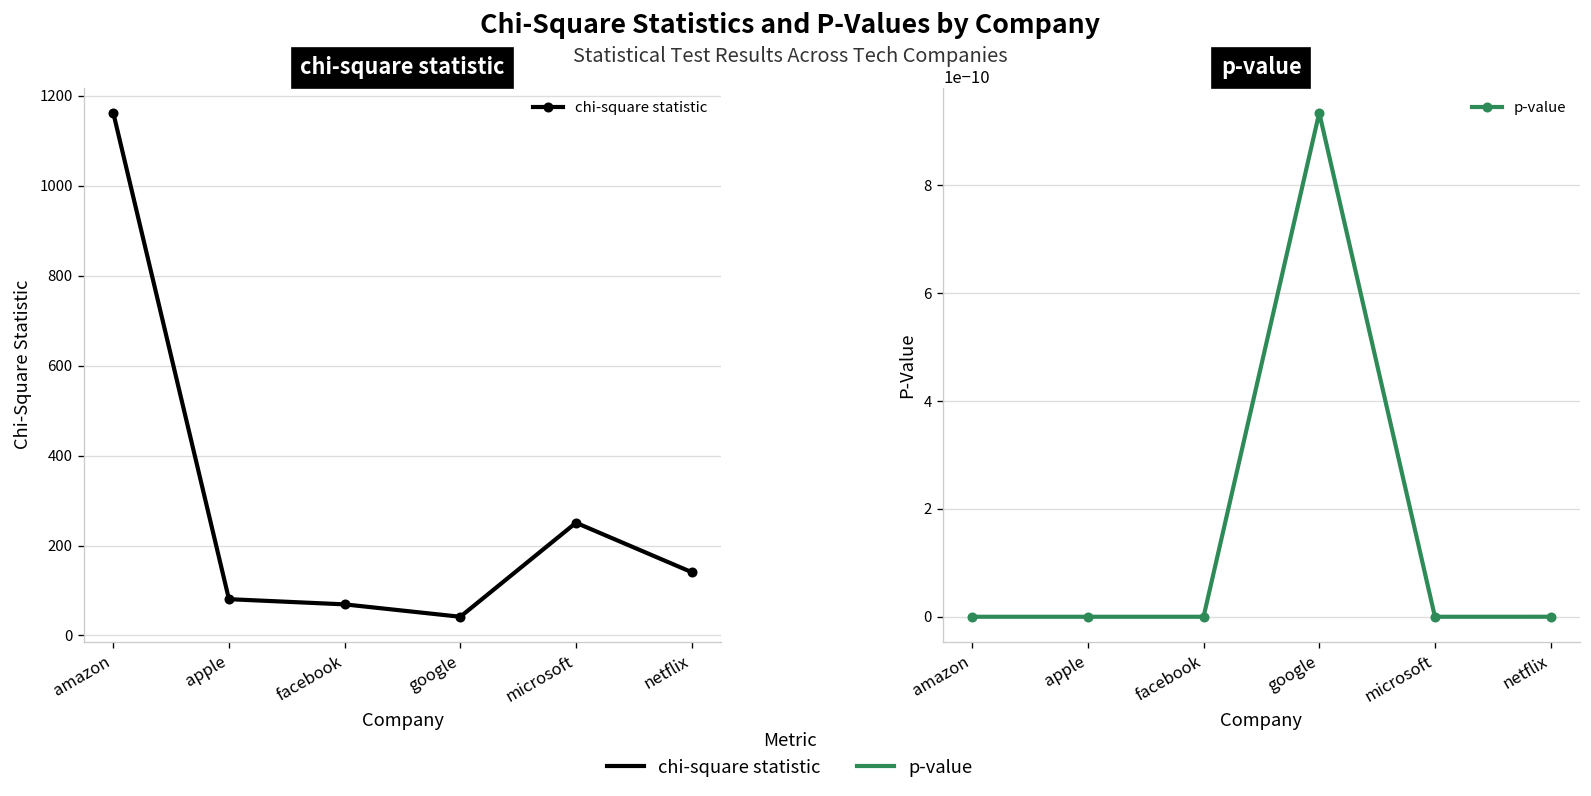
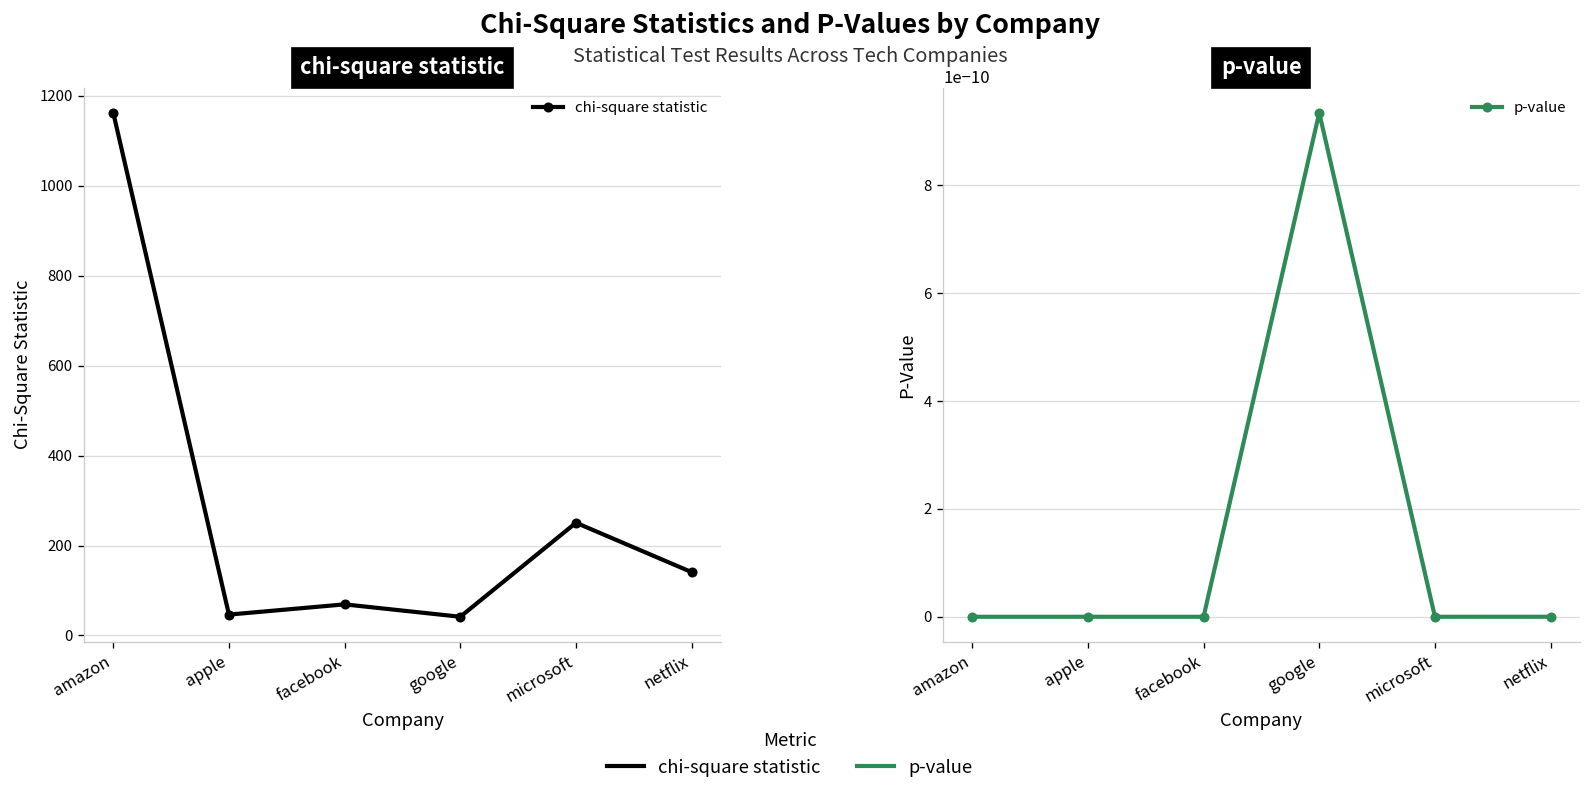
  {
    "chi-square statistic": {
      "amazon": 1160,
-     "apple": 80,
+     "apple": 50,
      "facebook": 70,
      "google": 40,
      "microsoft": 250,
      "netflix": 140
    },
    "p-value": {
      "amazon": 0.00000000000,
      "apple": 0.00000000000,
      "facebook": 0.00000000000,
      "google": 0.00000000093,
      "microsoft": 0.00000000000,
      "netflix": 0.00000000000
    }
  }
